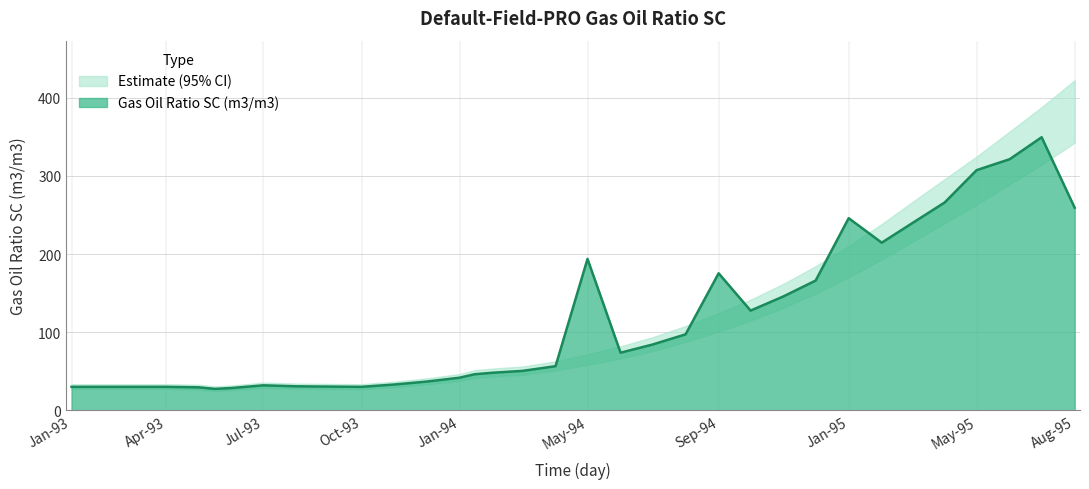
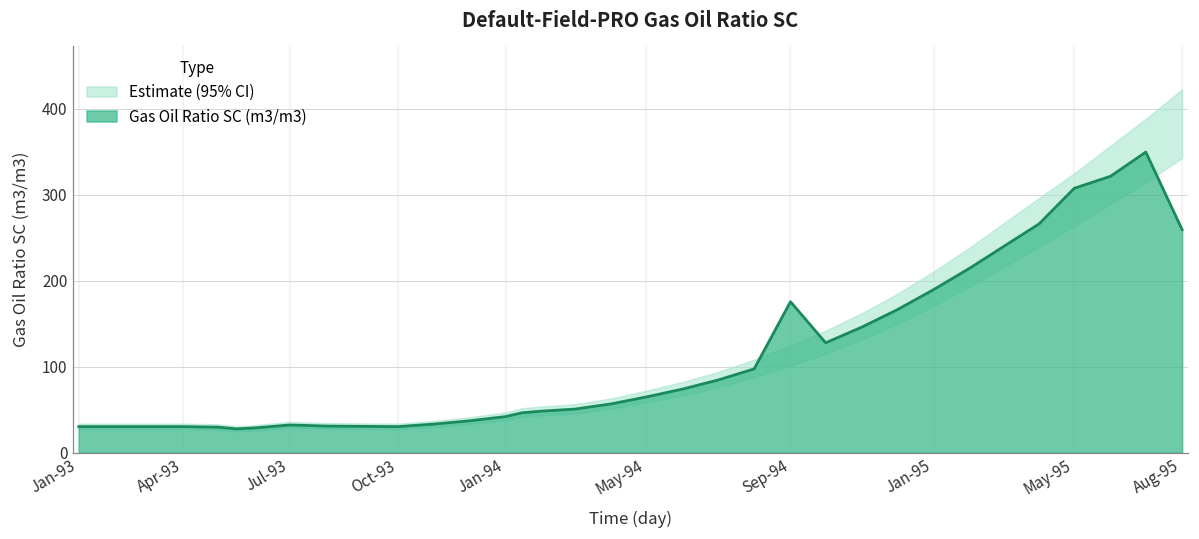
  {
    "Gas Oil Ratio SC (m3/m3)": {
      "Jan-93": 30,
      "Apr-93": 30,
      "Jul-93": 30,
      "Oct-93": 30,
      "Jan-94": 40,
-     "May-94": 190,
+     "May-94": 60,
      "Sep-94": 180,
-     "Jan-95": 250,
+     "Jan-95": 190,
      "May-95": 310,
      "Aug-95": 260
    }
  }
